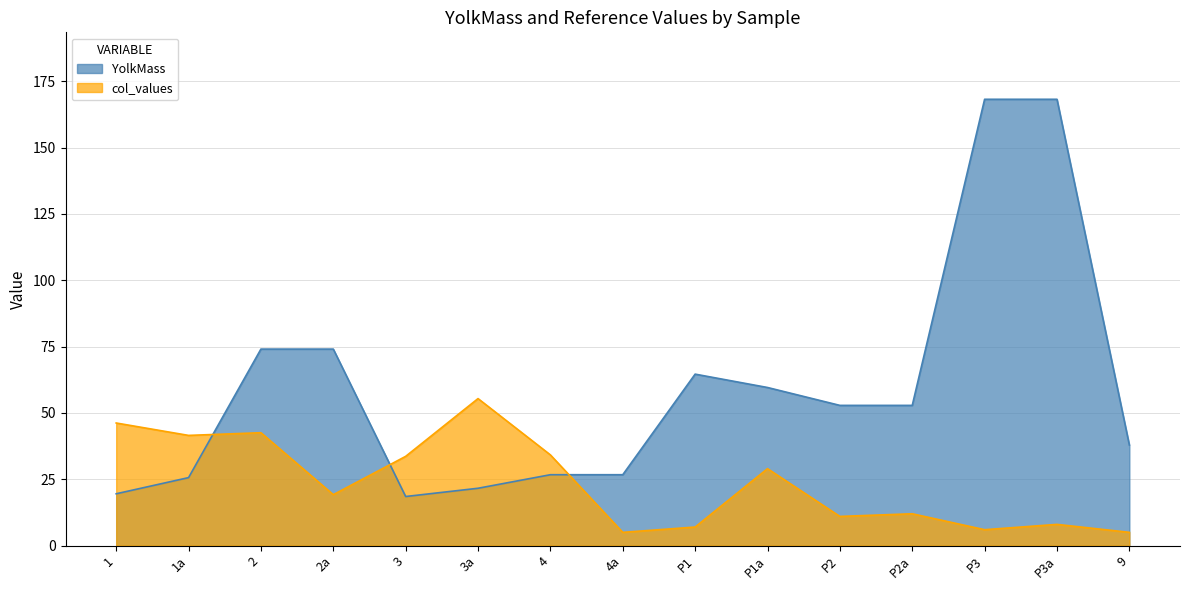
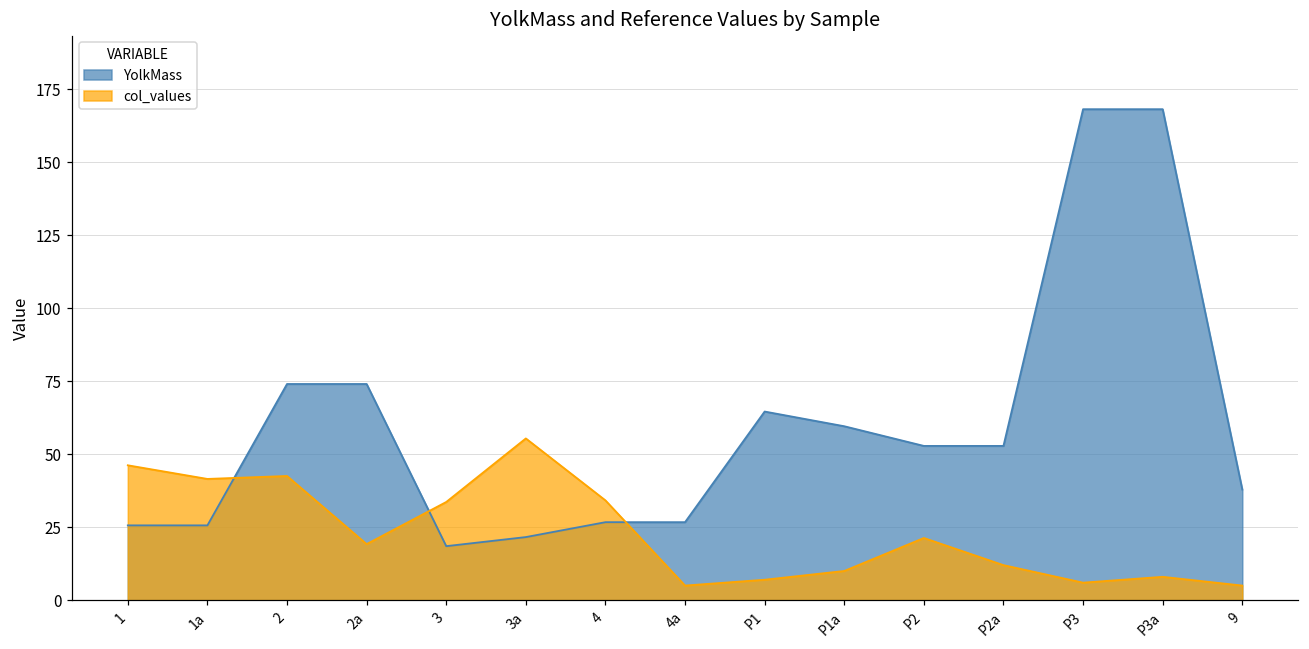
  {
    "YolkMass": {
-     "1": 20,
+     "1": 26,
      "1a": 26,
      "2": 74,
      "2a": 74,
      "3": 19,
      "3a": 22,
      "4": 27,
      "4a": 27,
      "P1": 65,
      "P1a": 60,
      "P2": 53,
      "P2a": 53,
      "P3": 168,
      "P3a": 168,
      "9": 38
    },
    "col_values": {
      "1": 46,
      "1a": 42,
      "2": 43,
      "2a": 19,
      "3": 34,
      "3a": 55,
      "4": 34,
      "4a": 5,
      "P1": 7,
-     "P1a": 29,
-     "P2": 11,
+     "P1a": 10,
+     "P2": 21,
      "P2a": 12,
      "P3": 6,
      "P3a": 8,
      "9": 5
    }
  }
